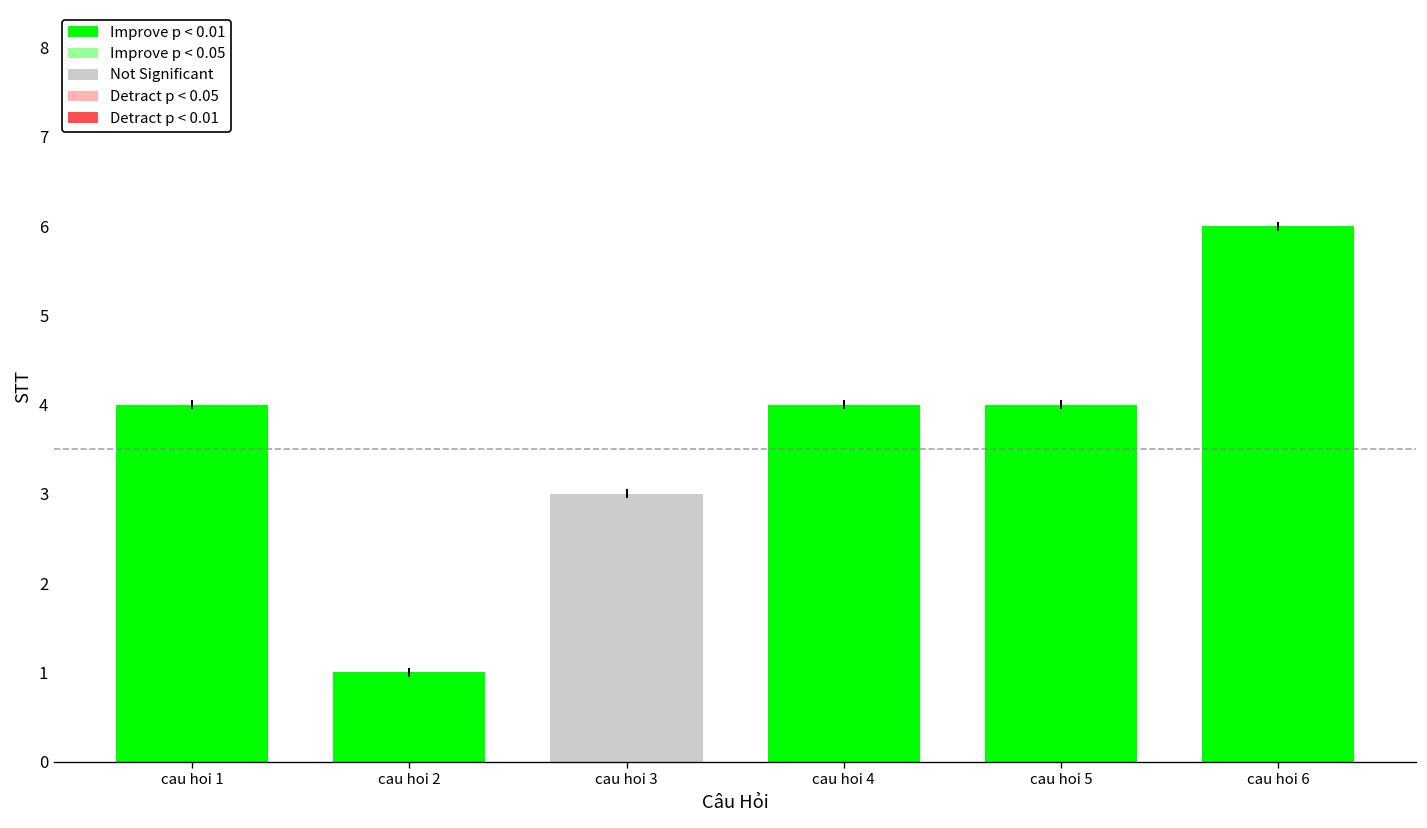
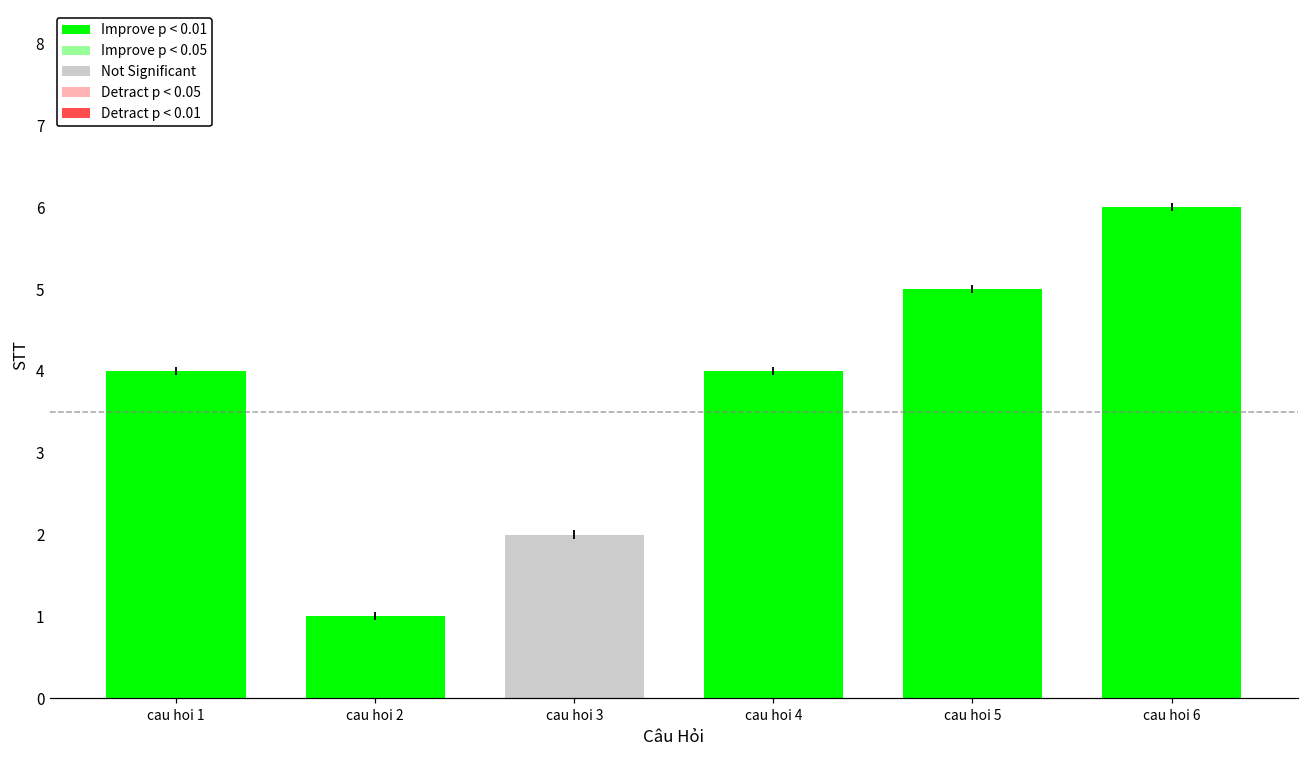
  {
    "cau hoi 1": 4,
    "cau hoi 2": 1,
-   "cau hoi 3": 3,
+   "cau hoi 3": 2,
    "cau hoi 4": 4,
-   "cau hoi 5": 4,
+   "cau hoi 5": 5,
    "cau hoi 6": 6
  }
